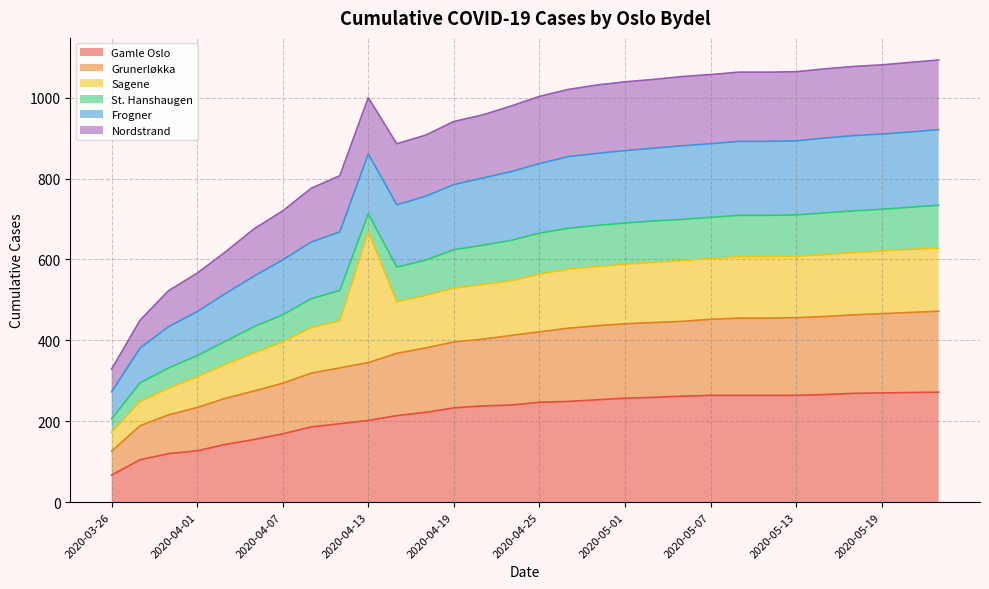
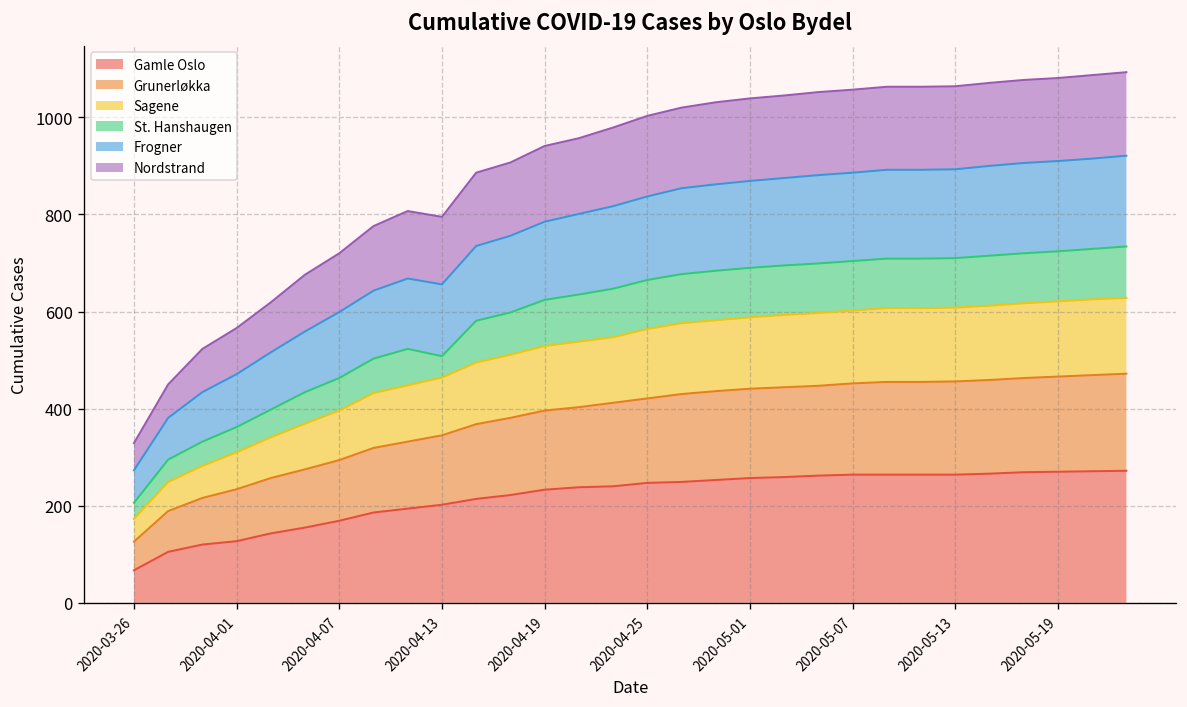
  {
    "Sagene": {
      "2020-03-26": 50,
      "2020-04-01": 80,
      "2020-04-07": 100,
-     "2020-04-13": 320,
+     "2020-04-13": 120,
      "2020-04-19": 130,
      "2020-04-25": 140,
      "2020-05-01": 150,
      "2020-05-07": 150,
      "2020-05-13": 150,
      "2020-05-19": 160
    },
    "St. Hanshaugen": {
      "2020-03-26": 30,
      "2020-04-01": 50,
      "2020-04-07": 70,
      "2020-04-13": 40,
      "2020-04-19": 100,
      "2020-04-25": 100,
      "2020-05-01": 100,
      "2020-05-07": 100,
      "2020-05-13": 100,
      "2020-05-19": 100
    },
    "Frogner": {
      "2020-03-26": 70,
      "2020-04-01": 110,
      "2020-04-07": 140,
      "2020-04-13": 150,
      "2020-04-19": 160,
      "2020-04-25": 170,
      "2020-05-01": 180,
      "2020-05-07": 180,
      "2020-05-13": 180,
      "2020-05-19": 190
    },
    "Nordstrand": {
      "2020-03-26": 60,
      "2020-04-01": 100,
      "2020-04-07": 120,
      "2020-04-13": 140,
      "2020-04-19": 160,
      "2020-04-25": 170,
      "2020-05-01": 170,
      "2020-05-07": 170,
      "2020-05-13": 170,
      "2020-05-19": 170
    }
  }
